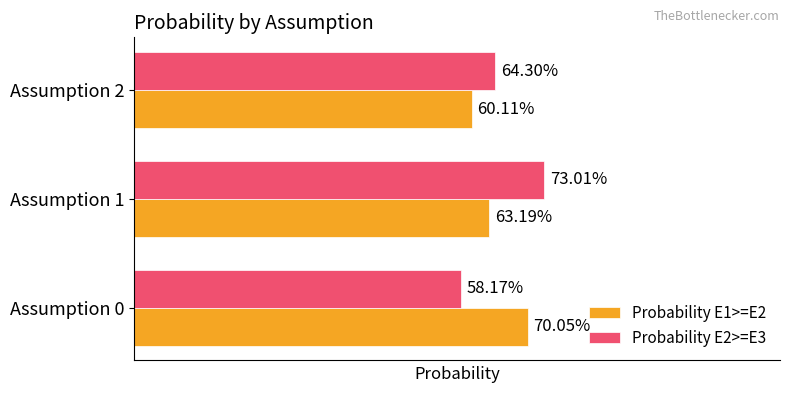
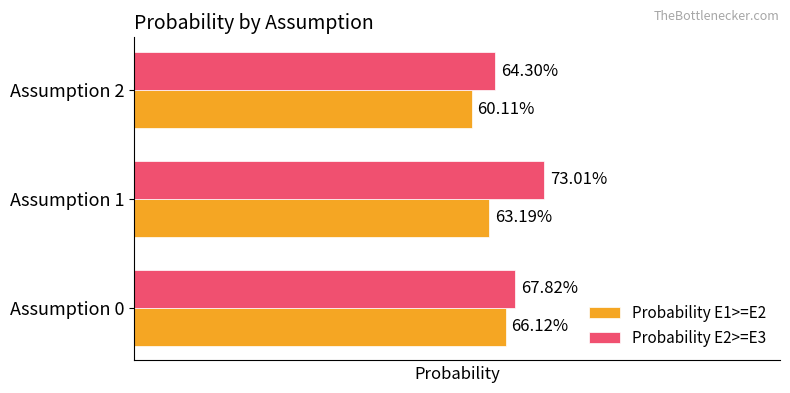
  {
    "Probability E1>=E2": {
      "Assumption 2": "60.11%",
      "Assumption 1": "63.19%",
-     "Assumption 0": "70.05%"
+     "Assumption 0": "66.12%"
    },
    "Probability E2>=E3": {
      "Assumption 2": "64.30%",
      "Assumption 1": "73.01%",
-     "Assumption 0": "58.17%"
+     "Assumption 0": "67.82%"
    }
  }
